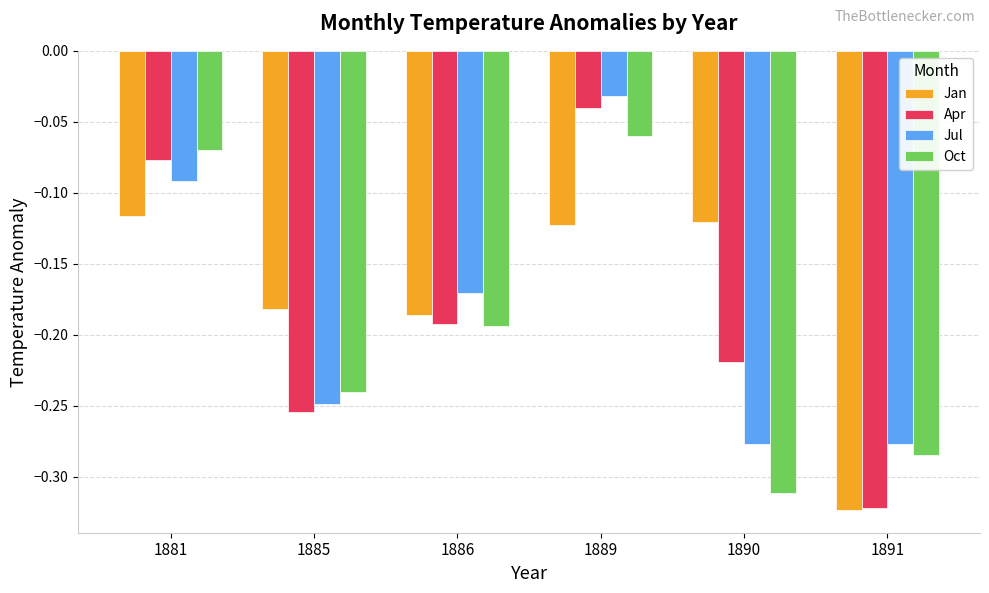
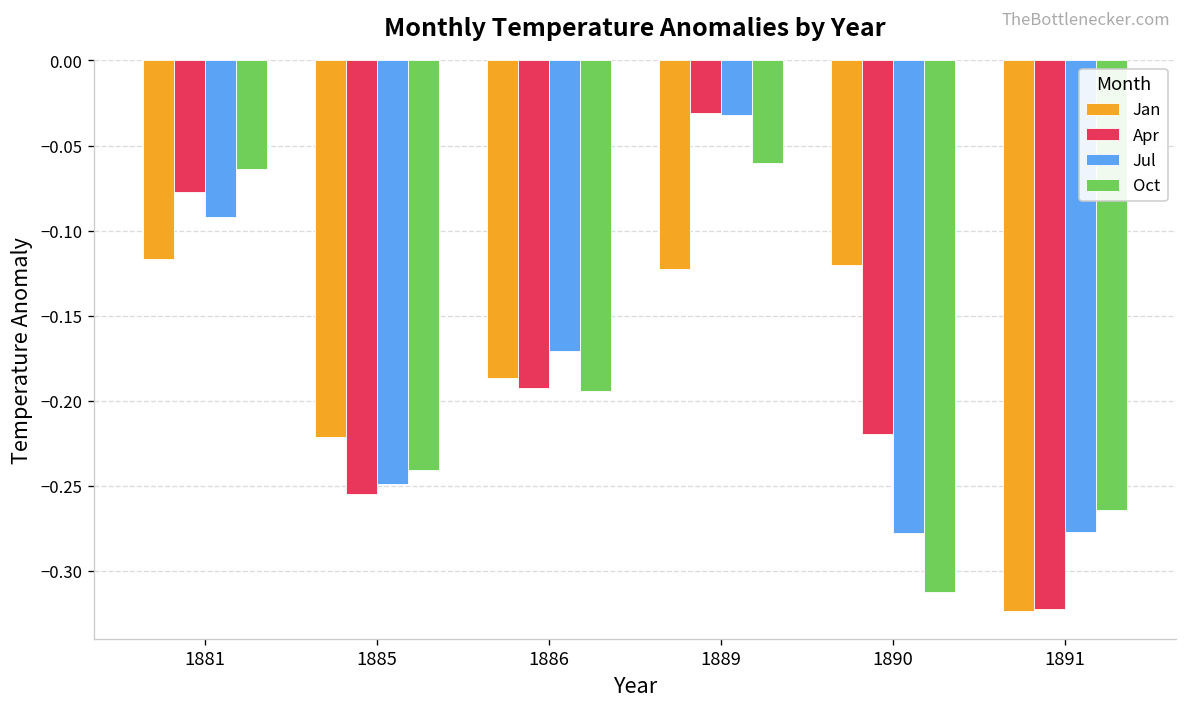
  {
    "Jan": {
      "1881": -0.117,
-     "1885": -0.182,
+     "1885": -0.221,
      "1886": -0.186,
      "1889": -0.123,
      "1890": -0.120,
      "1891": -0.323
    },
    "Apr": {
      "1881": -0.077,
      "1885": -0.254,
      "1886": -0.192,
-     "1889": -0.040,
+     "1889": -0.031,
      "1890": -0.219,
      "1891": -0.322
    },
    "Jul": {
      "1881": -0.092,
      "1885": -0.249,
      "1886": -0.171,
      "1889": -0.032,
      "1890": -0.277,
      "1891": -0.277
    },
    "Oct": {
-     "1881": -0.070,
+     "1881": -0.064,
      "1885": -0.241,
      "1886": -0.194,
      "1889": -0.060,
      "1890": -0.312,
-     "1891": -0.285
+     "1891": -0.264
    }
  }
